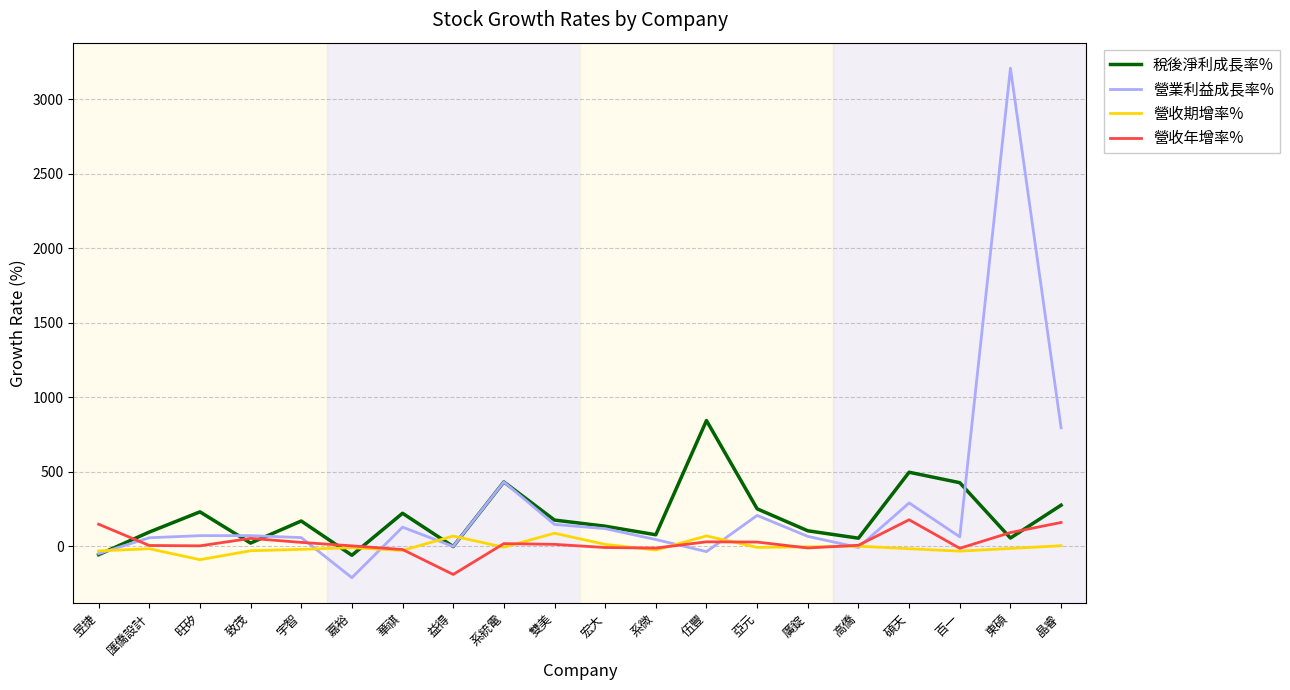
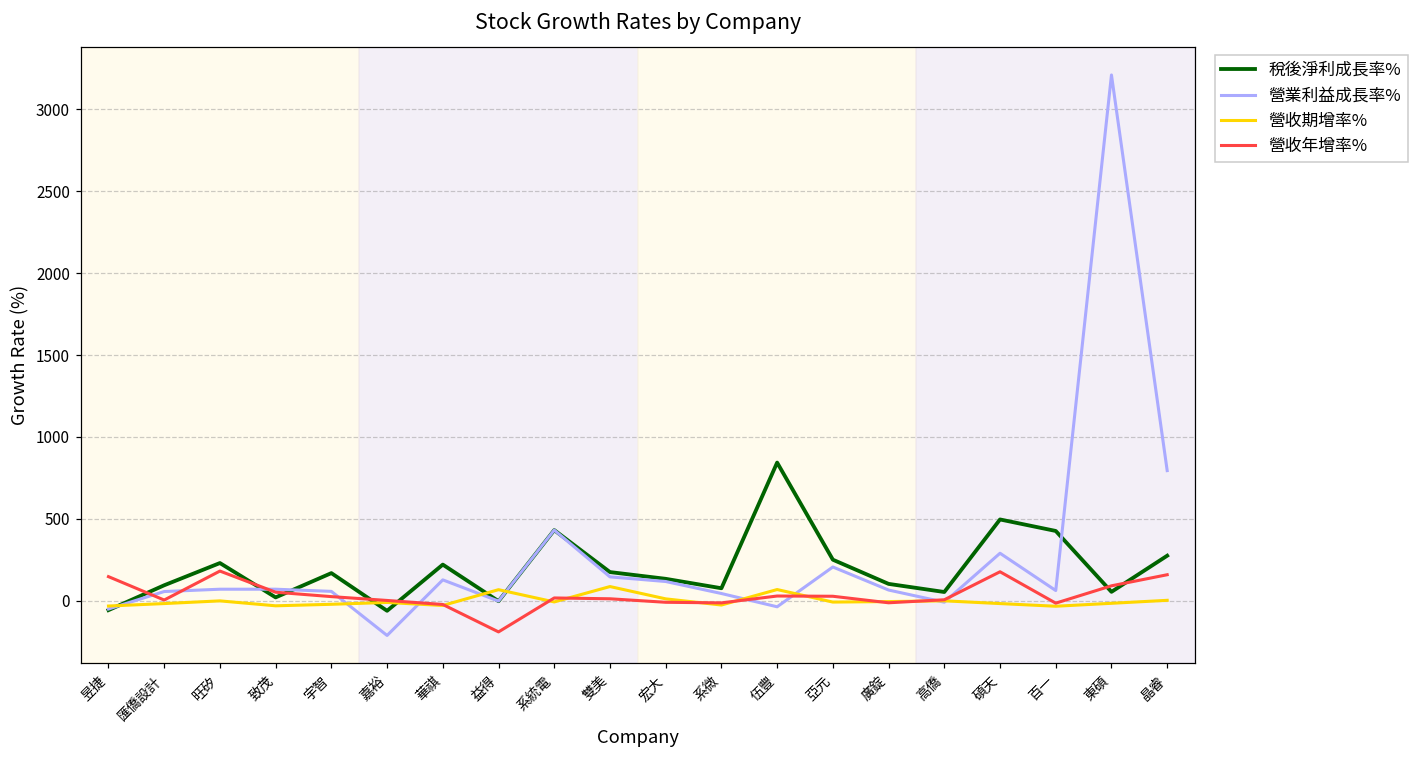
  {
    "稅後淨利成長率%": {
      "匯僑設計": 90,
      "旺矽": 230,
      "致茂": 20,
      "宇智": 170,
      "嘉裕": -60,
      "華祺": 220,
      "雙美": 170,
      "系微": 80,
      "伍豐": 840,
      "亞元": 250,
      "廣錠": 100,
      "高僑": 50,
      "碩天": 500,
      "百一": 430,
      "東碩": 50,
      "晶睿": 270
    },
    "營業利益成長率%": {
      "匯僑設計": 60,
      "旺矽": 70,
      "致茂": 70,
      "宇智": 60,
      "嘉裕": -210,
      "華祺": 130,
      "雙美": 150,
      "系微": 40,
      "伍豐": -40,
      "亞元": 210,
      "廣錠": 70,
      "碩天": 290,
      "百一": 60,
      "東碩": 3210,
      "晶睿": 790
    },
    "營收期增率%": {
      "昱捷": -30,
      "匯僑設計": -20,
-     "旺矽": -90,
+     "旺矽": 0,
      "致茂": -30,
      "宇智": -20,
      "益得": 70,
      "系統電": -10,
      "雙美": 90,
      "宏大": 10,
      "伍豐": 70,
      "亞元": -10,
      "碩天": -20,
      "百一": -30,
      "東碩": -20,
      "晶睿": 0
    },
    "營收年增率%": {
      "昱捷": 150,
      "匯僑設計": 0,
-     "旺矽": 0,
+     "旺矽": 180,
      "致茂": 50,
      "宇智": 20,
      "益得": -190,
      "系統電": 20,
      "雙美": 10,
      "宏大": -10,
      "伍豐": 30,
      "亞元": 30,
      "碩天": 180,
      "百一": -20,
      "東碩": 90,
      "晶睿": 160
    }
  }
